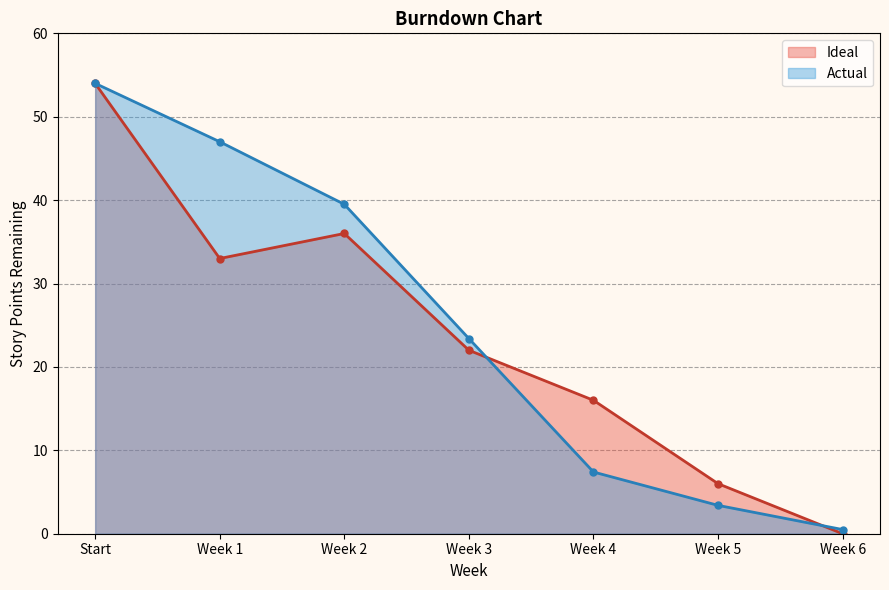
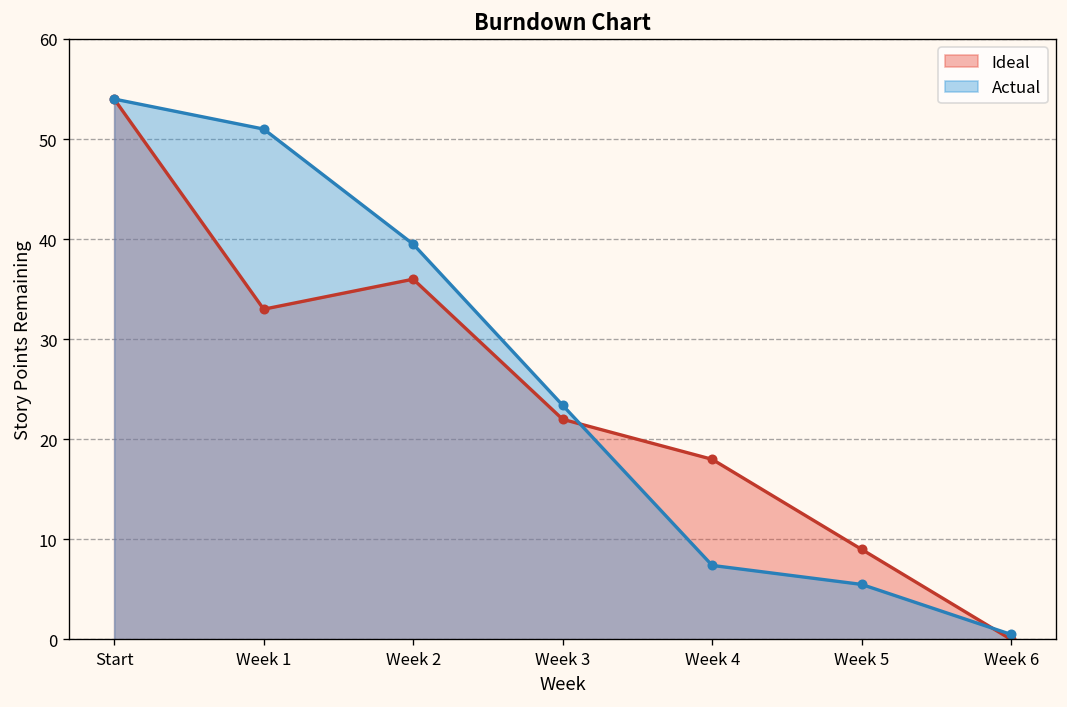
  {
    "Ideal": {
      "Week 1": 33,
      "Week 2": 36,
      "Week 3": 22,
-     "Week 4": 16,
-     "Week 5": 6,
+     "Week 4": 18,
+     "Week 5": 9,
      "Week 6": 0
    },
    "Actual": {
-     "Week 1": 47,
+     "Week 1": 51,
      "Week 2": 40,
      "Week 3": 23,
      "Week 4": 7,
-     "Week 5": 3,
+     "Week 5": 6,
      "Week 6": 1
    }
  }
